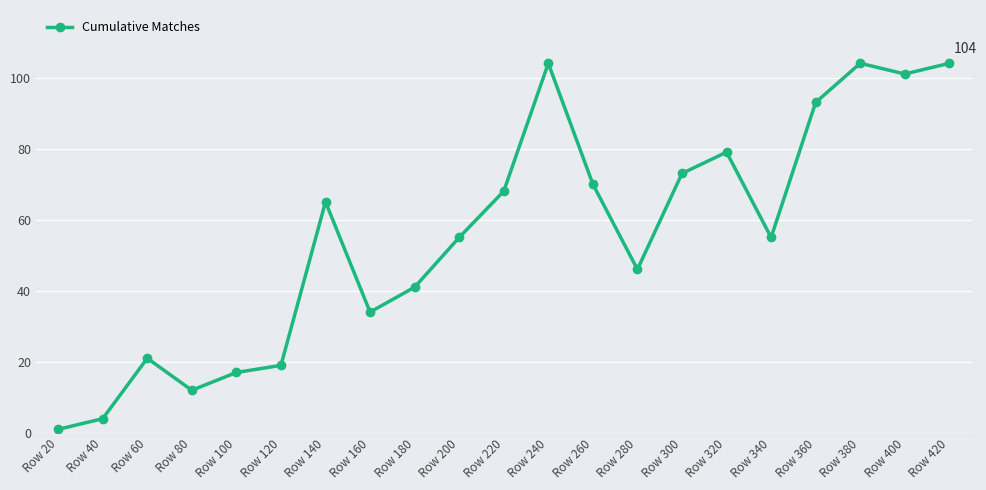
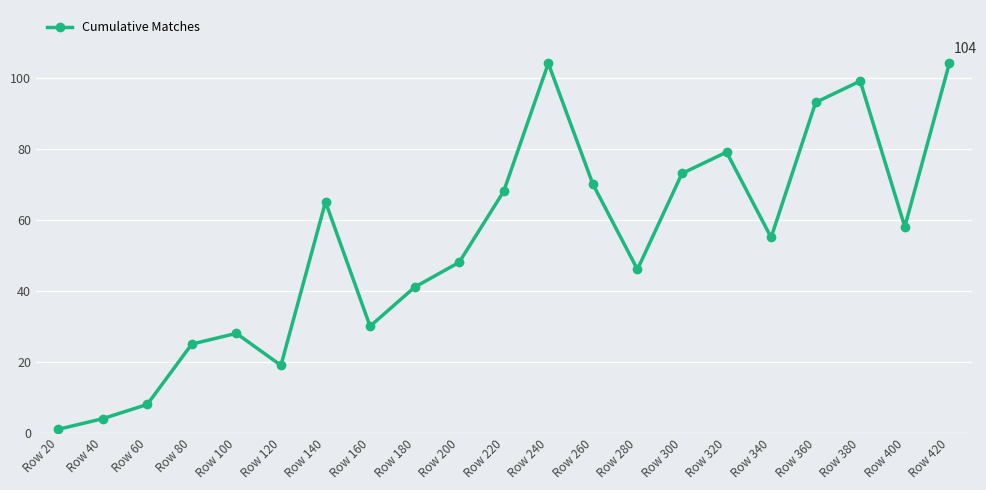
  {
    "Row 20": 1,
    "Row 40": 4,
-   "Row 60": 21,
-   "Row 80": 12,
-   "Row 100": 17,
+   "Row 60": 8,
+   "Row 80": 25,
+   "Row 100": 28,
    "Row 120": 19,
    "Row 140": 65,
-   "Row 160": 34,
+   "Row 160": 30,
    "Row 180": 41,
-   "Row 200": 55,
+   "Row 200": 48,
    "Row 220": 68,
    "Row 240": 104,
    "Row 260": 70,
    "Row 280": 46,
    "Row 300": 73,
    "Row 320": 79,
    "Row 340": 55,
    "Row 360": 93,
-   "Row 380": 104,
-   "Row 400": 101
+   "Row 380": 99,
+   "Row 400": 58
  }
